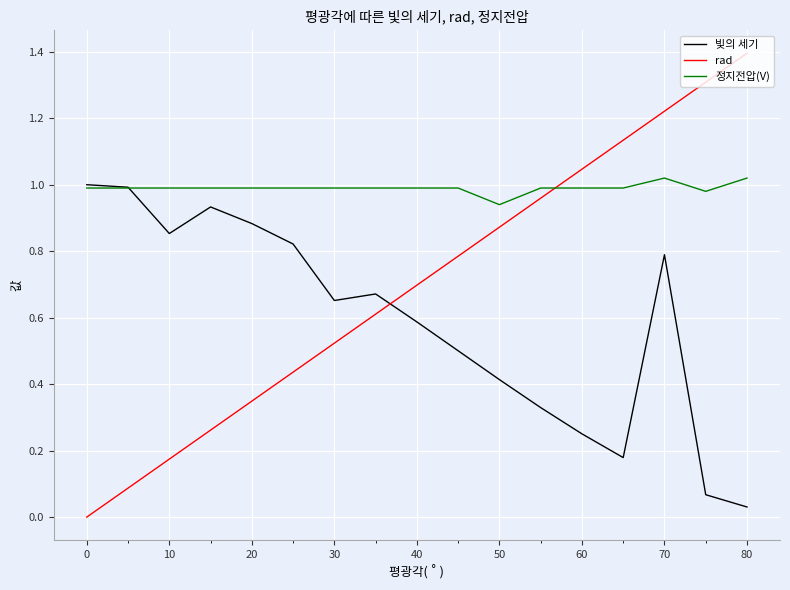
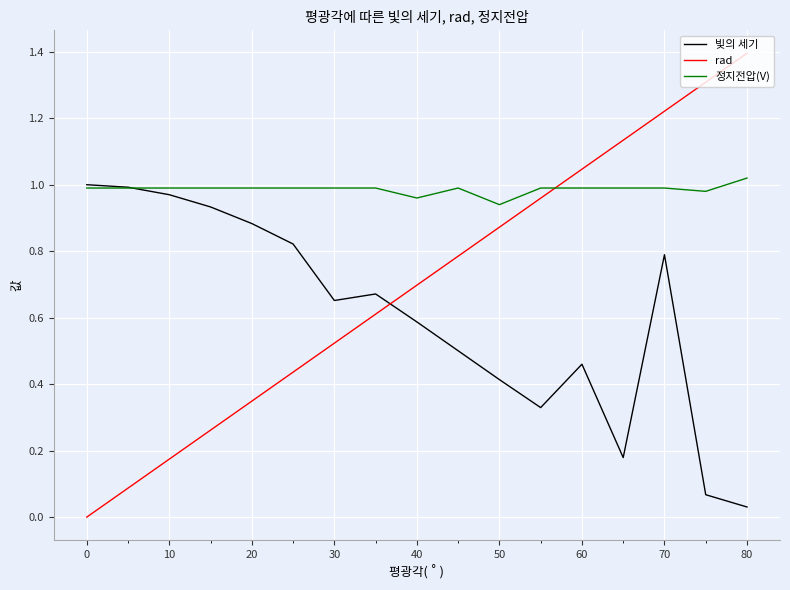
  {
    "빛의 세기": {
      "0": 1.00,
-     "10": 0.85,
+     "10": 0.97,
      "20": 0.88,
      "30": 0.65,
      "40": 0.59,
      "50": 0.41,
-     "60": 0.25,
+     "60": 0.46,
      "70": 0.79,
      "80": 0.03
    },
    "rad": {
      "0": 0.00,
      "10": 0.17,
      "20": 0.35,
      "30": 0.52,
      "40": 0.70,
      "50": 0.87,
      "60": 1.05,
      "70": 1.22
    },
    "정지전압(V)": {
      "0": 0.99,
      "10": 0.99,
      "20": 0.99,
      "30": 0.99,
-     "40": 0.99,
+     "40": 0.96,
      "50": 0.94,
      "60": 0.99,
-     "70": 1.02,
+     "70": 0.99,
      "80": 1.02
    }
  }
